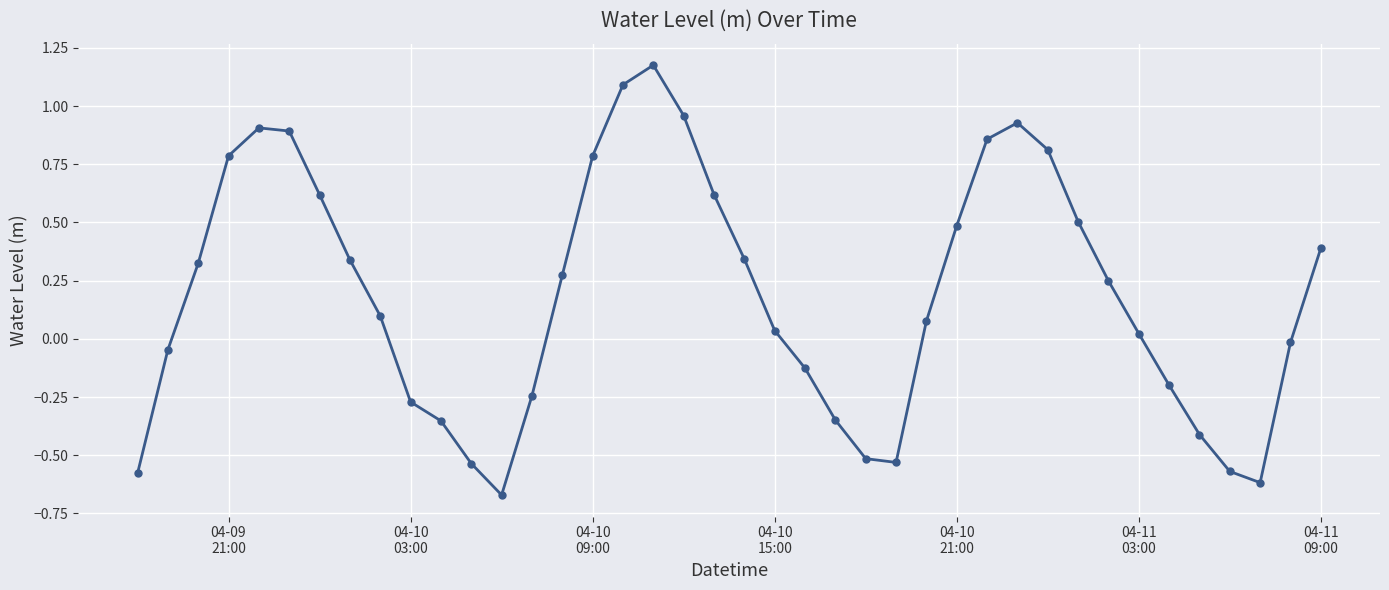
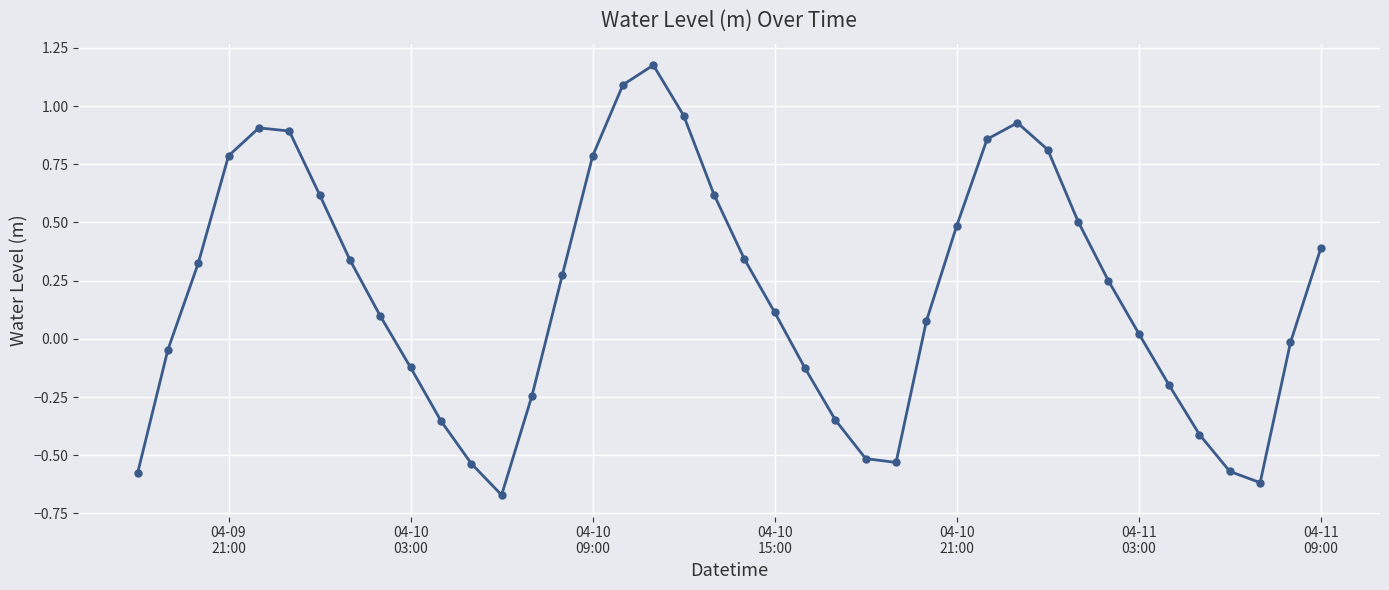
  {
    "04-09 21:00": 0.79,
-   "04-10 03:00": -0.27,
+   "04-10 03:00": -0.12,
    "04-10 09:00": 0.79,
-   "04-10 15:00": 0.04,
+   "04-10 15:00": 0.11,
    "04-10 21:00": 0.49,
    "04-11 03:00": 0.02,
    "04-11 09:00": 0.39
  }
